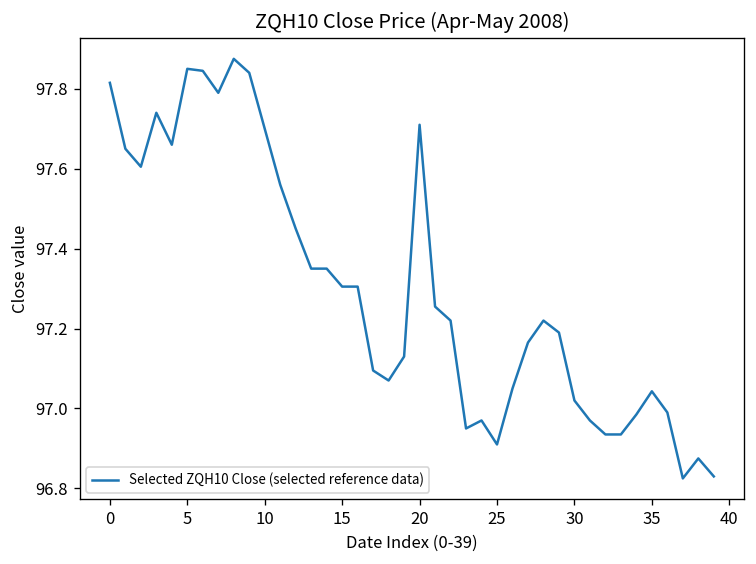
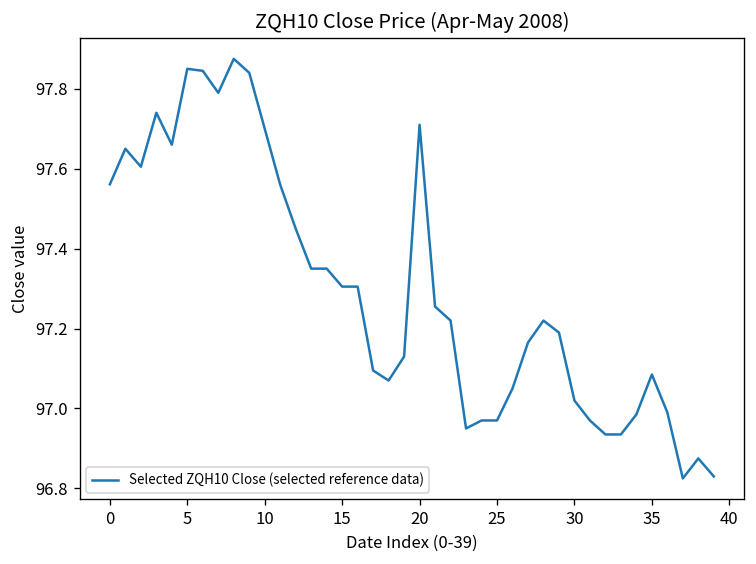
  {
-   "0": 97.82,
+   "0": 97.56,
    "5": 97.85,
    "10": 97.70,
    "15": 97.31,
    "20": 97.71,
-   "25": 96.91,
+   "25": 96.97,
    "30": 97.02,
-   "35": 97.04
+   "35": 97.09
  }
